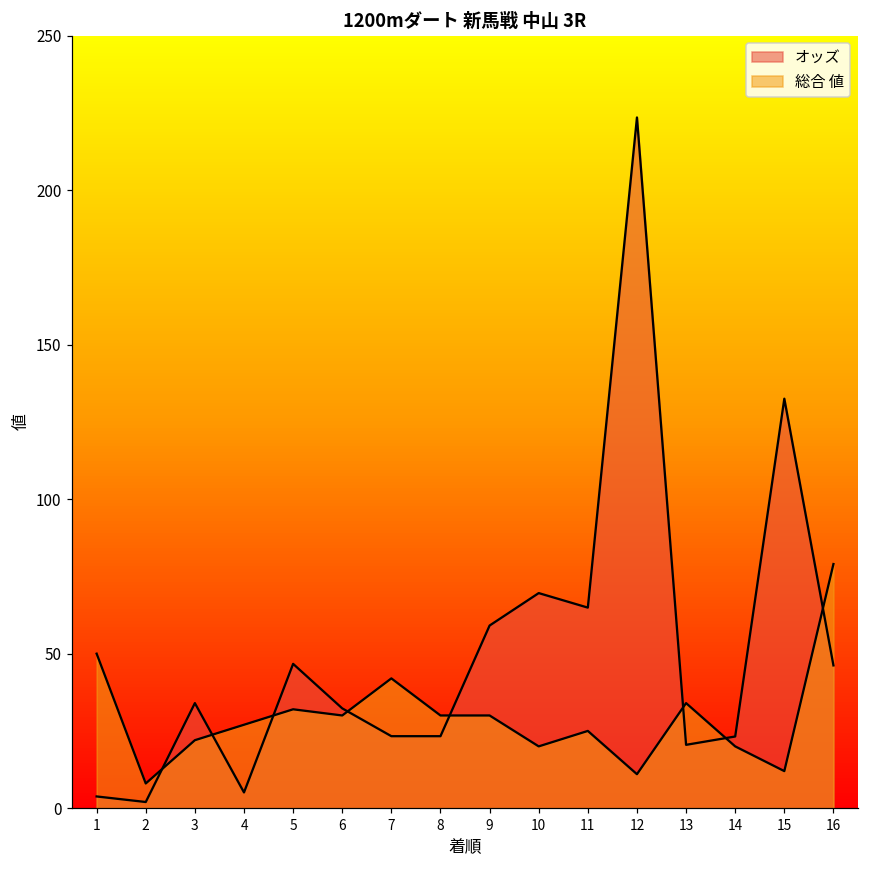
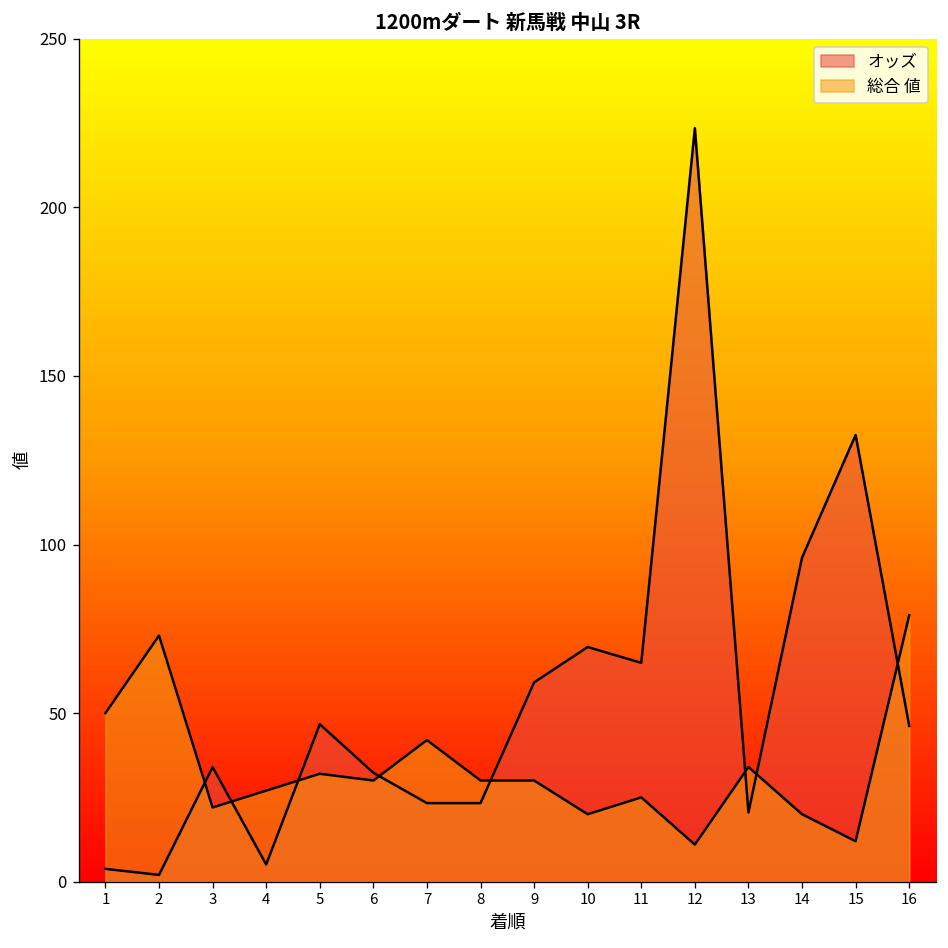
  {
    "オッズ": {
      "1": 4,
      "2": 2,
      "3": 34,
      "4": 5,
      "5": 47,
      "6": 32,
      "7": 23,
      "8": 23,
      "9": 59,
      "10": 70,
      "11": 65,
      "12": 224,
      "13": 21,
-     "14": 23,
+     "14": 96,
      "15": 133,
      "16": 46
    },
    "総合 値": {
      "1": 50,
-     "2": 8,
+     "2": 73,
      "3": 22,
      "4": 27,
      "5": 32,
      "6": 30,
      "7": 42,
      "8": 30,
      "9": 30,
      "10": 20,
      "11": 25,
      "12": 11,
      "13": 34,
      "14": 20,
      "15": 12,
      "16": 79
    }
  }
